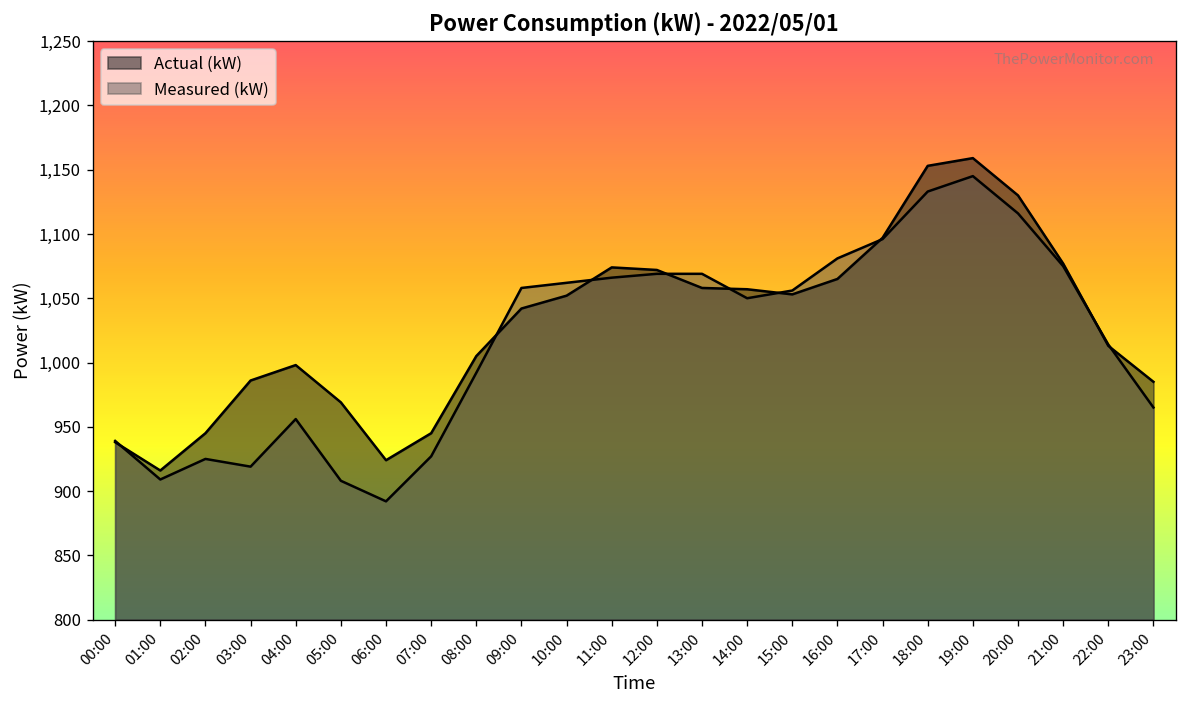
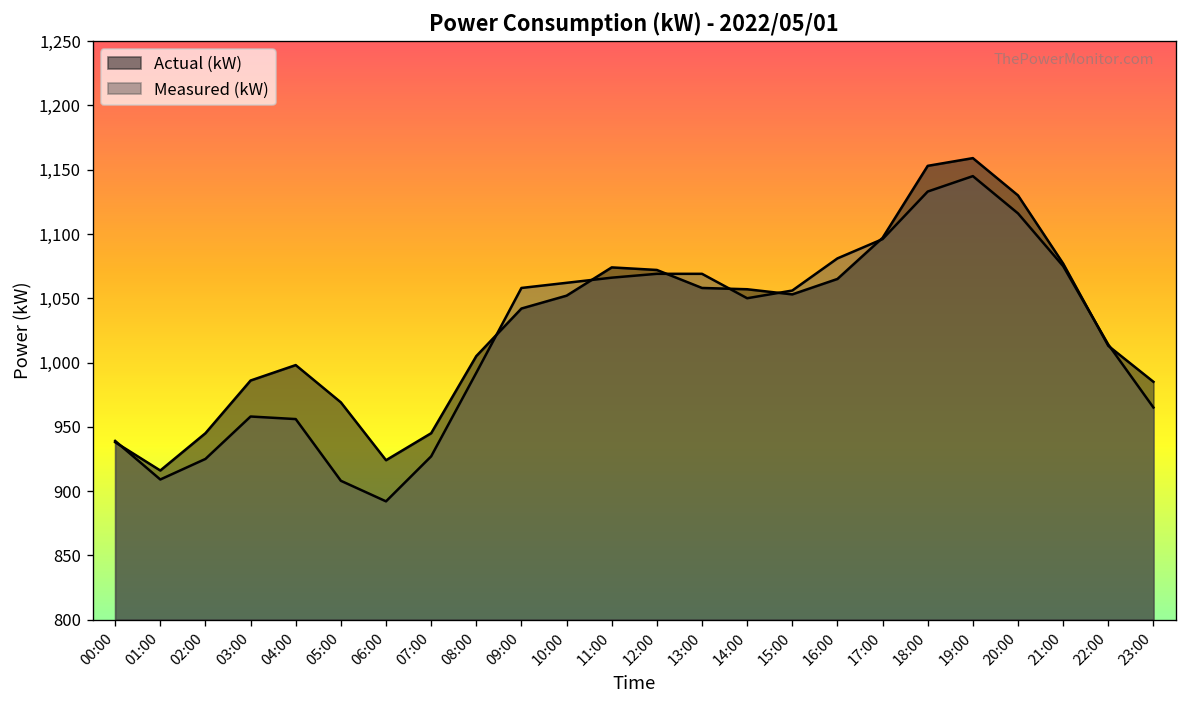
  {
    "Actual (kW)": {
      "01:00": "916",
      "02:00": "945",
      "03:00": "986",
      "04:00": "998",
      "05:00": "969",
      "06:00": "924",
      "07:00": "945",
      "08:00": "1,005",
      "09:00": "1,042",
      "10:00": "1,052",
      "11:00": "1,074",
      "12:00": "1,072",
      "13:00": "1,058",
      "14:00": "1,057",
      "15:00": "1,053",
      "16:00": "1,065",
      "18:00": "1,153",
      "19:00": "1,159",
      "20:00": "1,130",
      "23:00": "985"
    },
    "Measured (kW)": {
      "01:00": "909",
      "02:00": "925",
-     "03:00": "919",
+     "03:00": "958",
      "04:00": "956",
      "05:00": "908",
      "06:00": "892",
      "07:00": "927",
      "08:00": "992",
      "09:00": "1,058",
      "10:00": "1,062",
      "11:00": "1,066",
      "12:00": "1,069",
      "13:00": "1,069",
      "14:00": "1,050",
      "15:00": "1,056",
      "16:00": "1,081",
      "18:00": "1,133",
      "19:00": "1,145",
      "20:00": "1,116",
      "23:00": "965"
    }
  }
